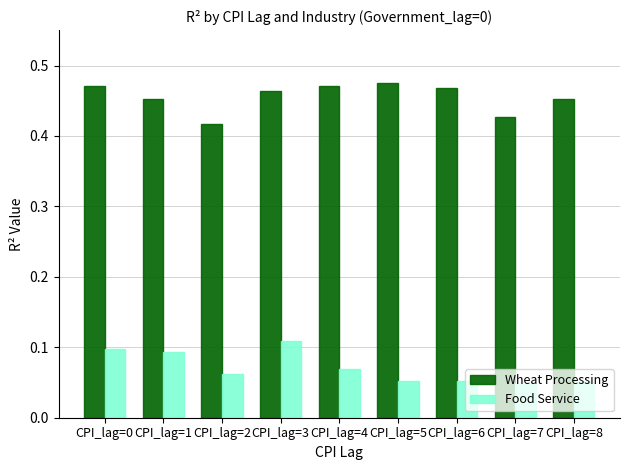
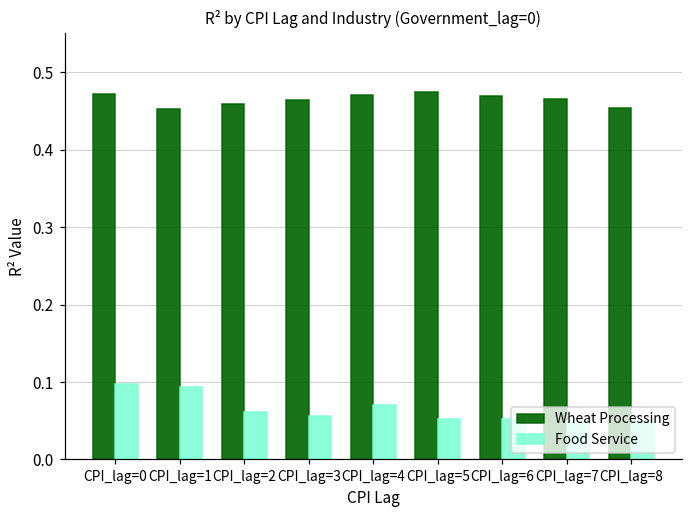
  {
    "Wheat Processing": {
      "CPI_lag=0": 0.47,
      "CPI_lag=1": 0.45,
-     "CPI_lag=2": 0.42,
+     "CPI_lag=2": 0.46,
      "CPI_lag=3": 0.46,
      "CPI_lag=4": 0.47,
      "CPI_lag=5": 0.47,
      "CPI_lag=6": 0.47,
-     "CPI_lag=7": 0.43,
+     "CPI_lag=7": 0.46,
      "CPI_lag=8": 0.45
    },
    "Food Service": {
      "CPI_lag=0": 0.10,
      "CPI_lag=1": 0.09,
      "CPI_lag=2": 0.06,
-     "CPI_lag=3": 0.11,
+     "CPI_lag=3": 0.06,
      "CPI_lag=4": 0.07,
      "CPI_lag=5": 0.05
    }
  }
